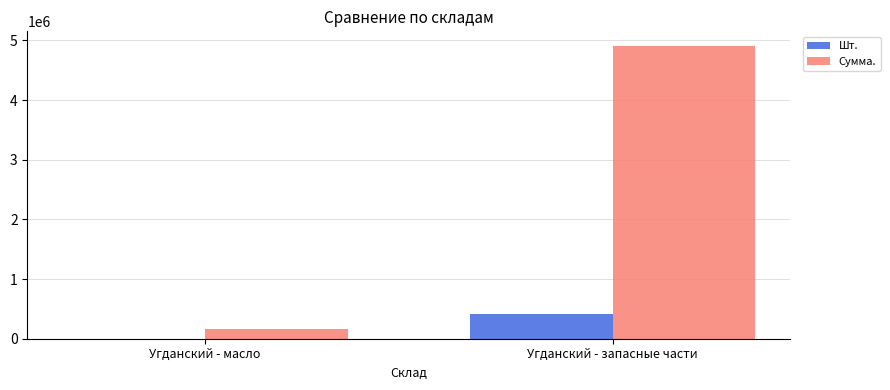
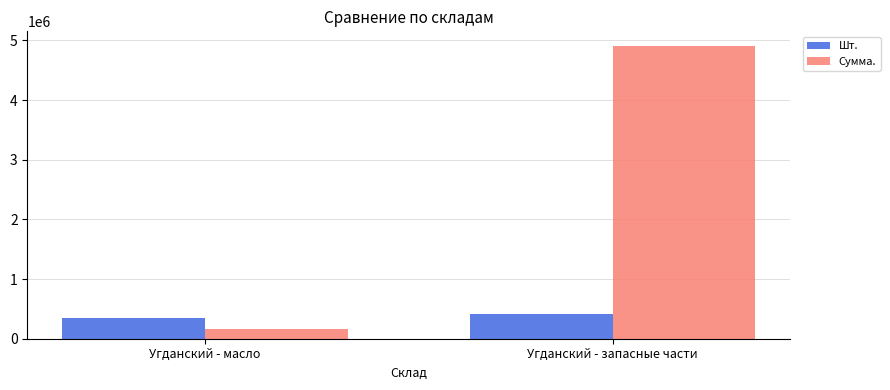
  {
    "Шт.": {
-     "Угданский - масло": 0,
+     "Угданский - масло": 300000,
      "Угданский - запасные части": 400000
    },
    "Сумма.": {
      "Угданский - масло": 200000,
      "Угданский - запасные части": 4900000
    }
  }
